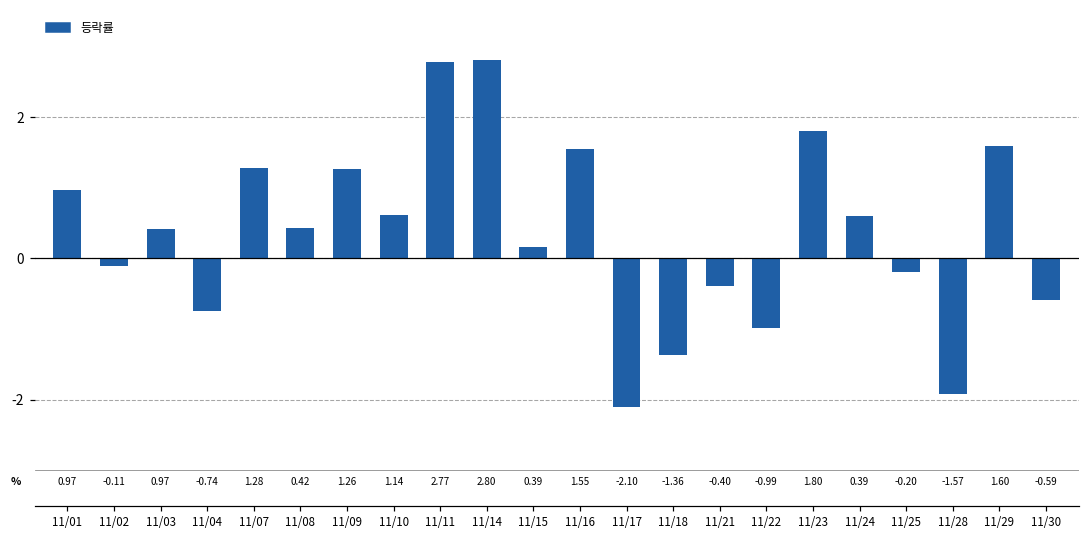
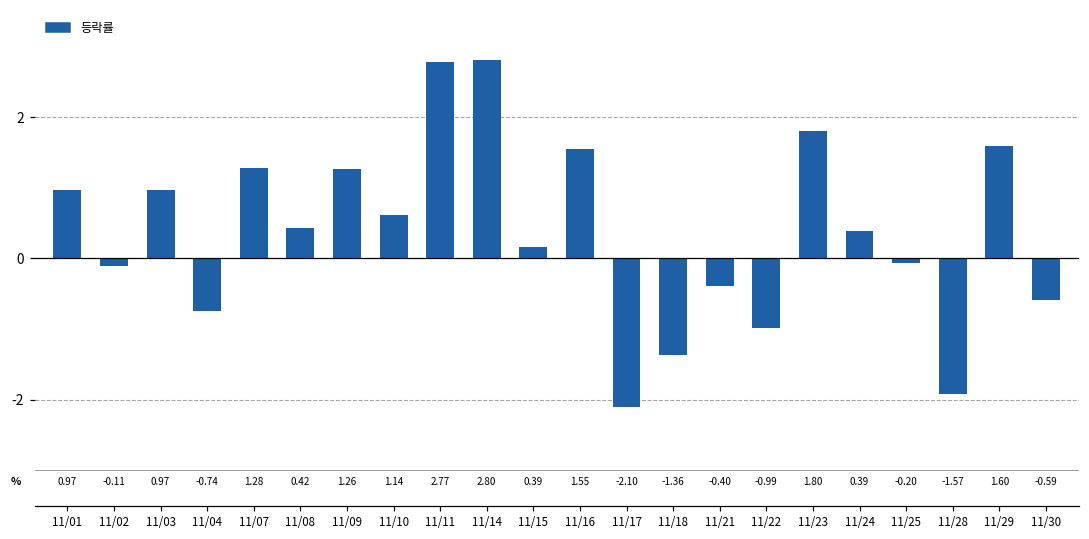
  {
    "11/01": 1.0,
    "11/02": -0.1,
-   "11/03": 0.4,
+   "11/03": 1.0,
    "11/04": -0.7,
    "11/07": 1.3,
    "11/08": 0.4,
    "11/09": 1.3,
    "11/10": 0.6,
    "11/11": 2.8,
    "11/14": 2.8,
    "11/15": 0.2,
    "11/16": 1.6,
    "11/17": -2.1,
    "11/18": -1.4,
    "11/21": -0.4,
    "11/22": -1.0,
    "11/23": 1.8,
-   "11/24": 0.6,
-   "11/25": -0.2,
+   "11/24": 0.4,
+   "11/25": -0.1,
    "11/28": -1.9,
    "11/29": 1.6,
    "11/30": -0.6
  }
